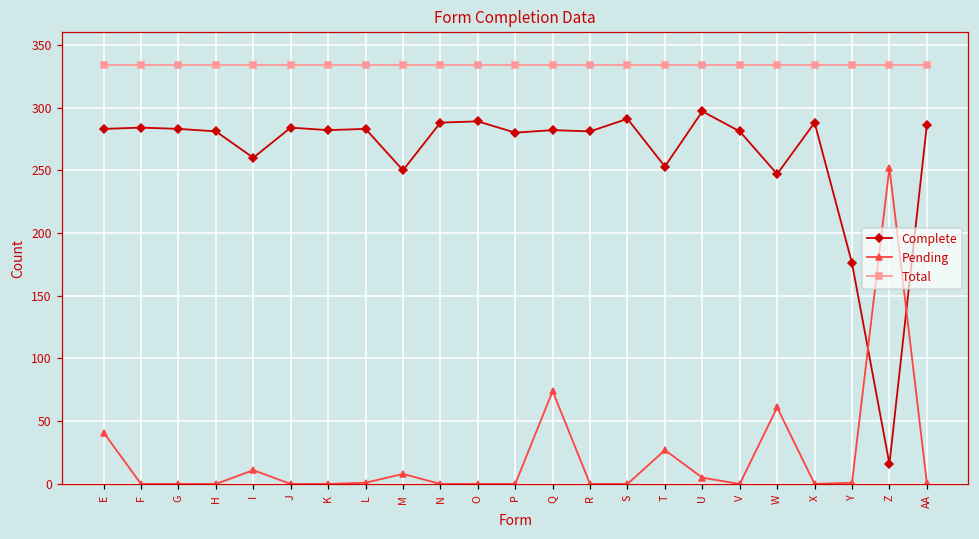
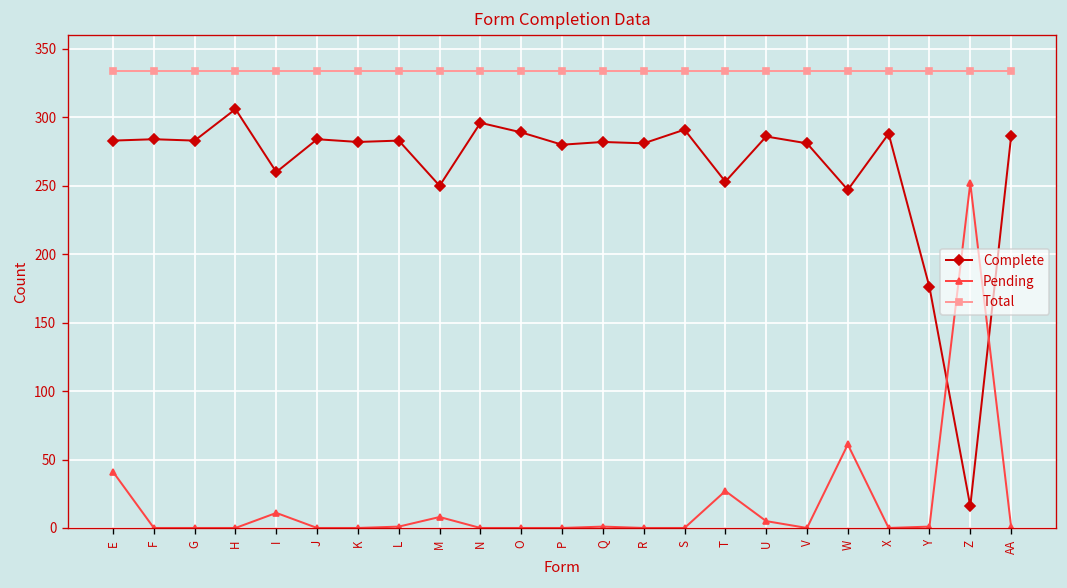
  {
    "Complete": {
      "E": 283,
      "F": 284,
      "G": 283,
-     "H": 281,
+     "H": 306,
      "J": 284,
      "K": 282,
      "L": 283,
      "M": 250,
-     "N": 288,
+     "N": 296,
      "O": 289,
      "P": 280,
      "Q": 282,
      "R": 281,
      "S": 291,
      "T": 253,
-     "U": 297,
+     "U": 286,
      "V": 281,
      "W": 247,
      "X": 288,
      "Y": 176,
      "Z": 16,
      "AA": 286
    },
    "Pending": {
      "E": 41,
      "F": 0,
      "G": 0,
      "H": 0,
      "J": 0,
      "K": 0,
      "L": 1,
      "M": 8,
      "N": 0,
      "O": 0,
      "P": 0,
-     "Q": 74,
+     "Q": 1,
      "R": 0,
      "S": 0,
      "T": 27,
      "U": 5,
      "V": 0,
      "W": 61,
      "X": 0,
      "Y": 1,
      "Z": 252,
      "AA": 1
    },
    "Total": {
      "E": 334,
      "F": 334,
      "G": 334,
      "H": 334,
      "J": 334,
      "K": 334,
      "L": 334,
      "M": 334,
      "N": 334,
      "O": 334,
      "P": 334,
      "Q": 334,
      "R": 334,
      "S": 334,
      "T": 334,
      "U": 334,
      "V": 334,
      "W": 334,
      "X": 334,
      "Y": 334,
      "Z": 334,
      "AA": 334
    }
  }
